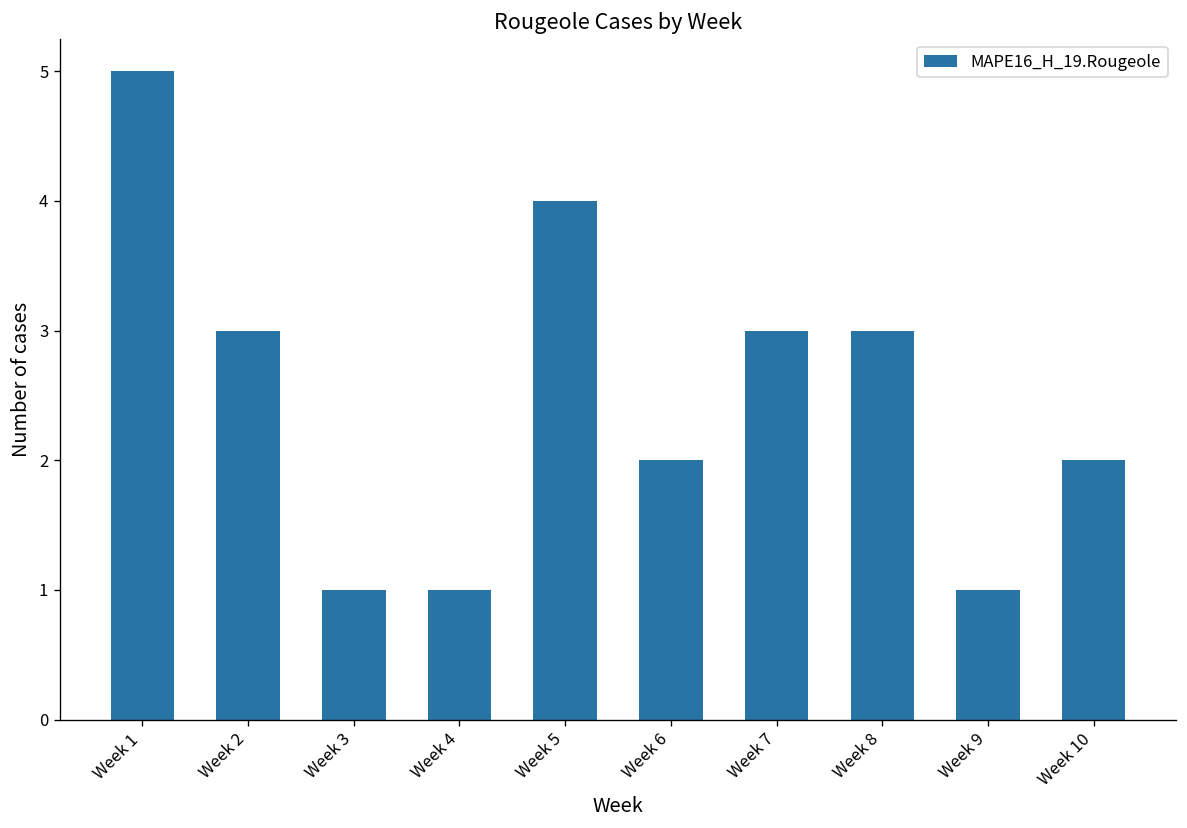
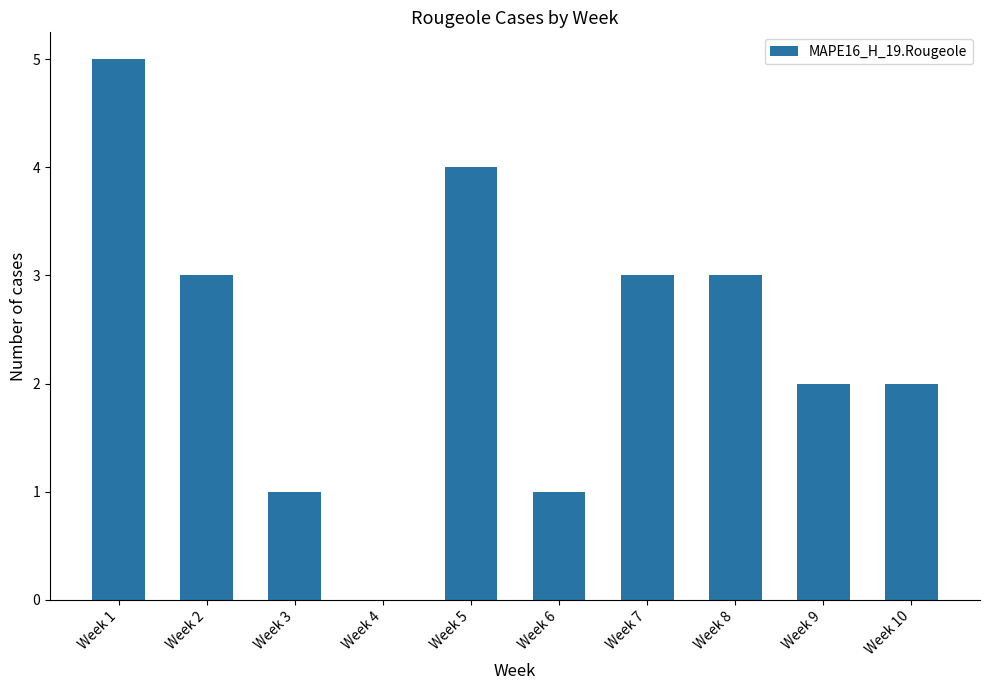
  {
    "Week 1": 5,
    "Week 2": 3,
    "Week 3": 1,
-   "Week 4": 1,
+   "Week 4": 0,
    "Week 5": 4,
-   "Week 6": 2,
+   "Week 6": 1,
    "Week 7": 3,
    "Week 8": 3,
-   "Week 9": 1,
+   "Week 9": 2,
    "Week 10": 2
  }
